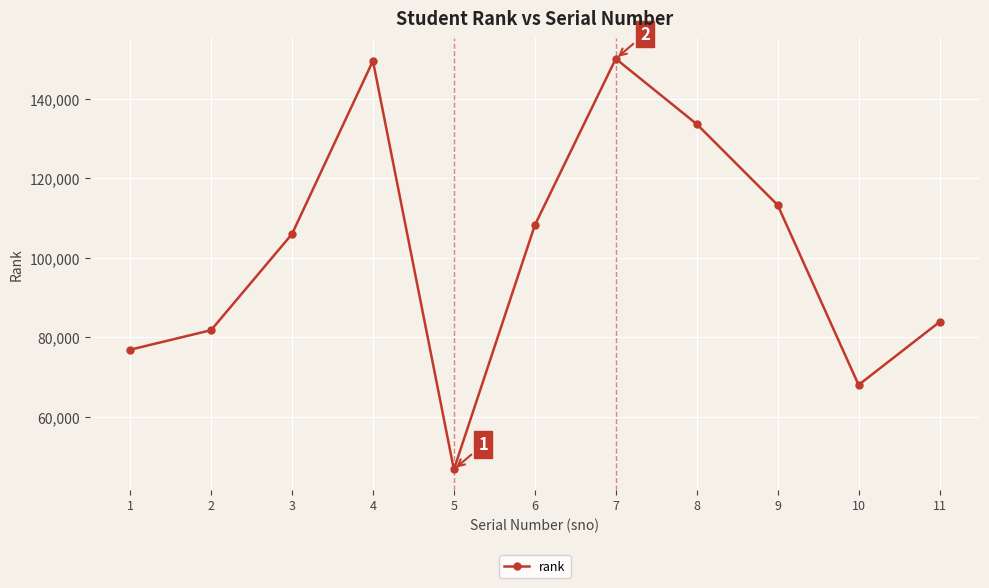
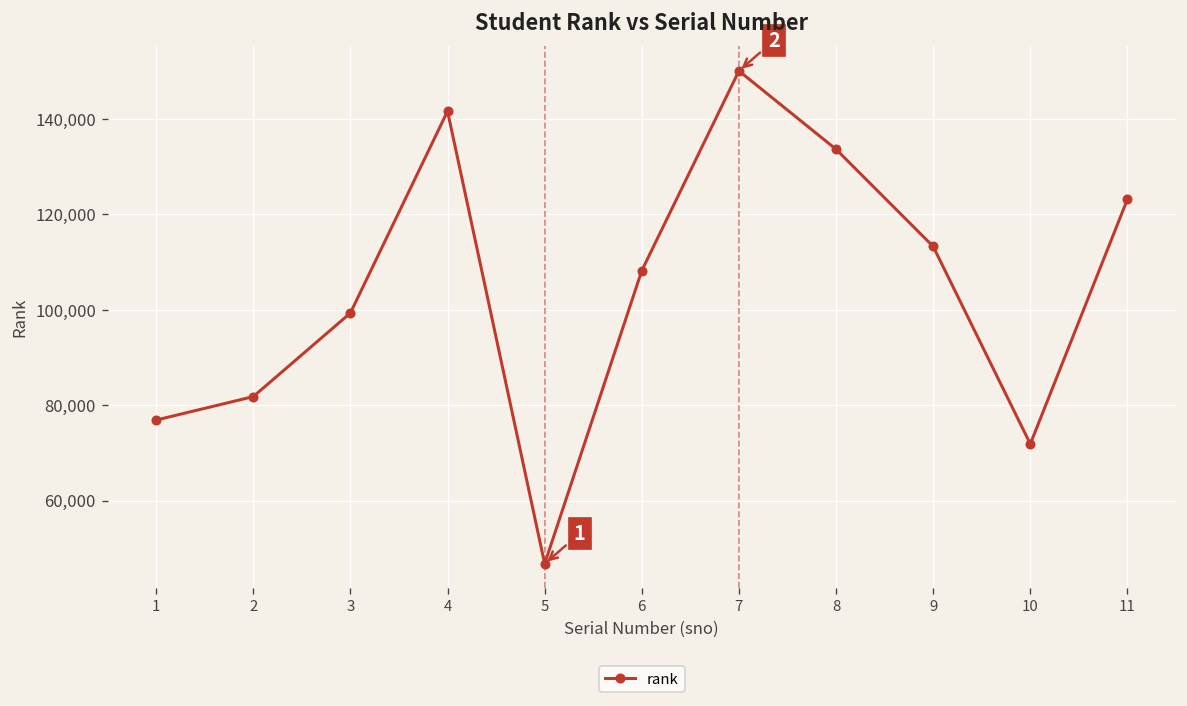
  {
    "1": "77,000",
    "2": "82,000",
-   "3": "106,000",
-   "4": "150,000",
+   "3": "99,000",
+   "4": "142,000",
    "6": "108,000",
    "7": "150,000",
    "8": "134,000",
    "9": "113,000",
-   "10": "68,000",
-   "11": "84,000"
+   "10": "72,000",
+   "11": "123,000"
  }
